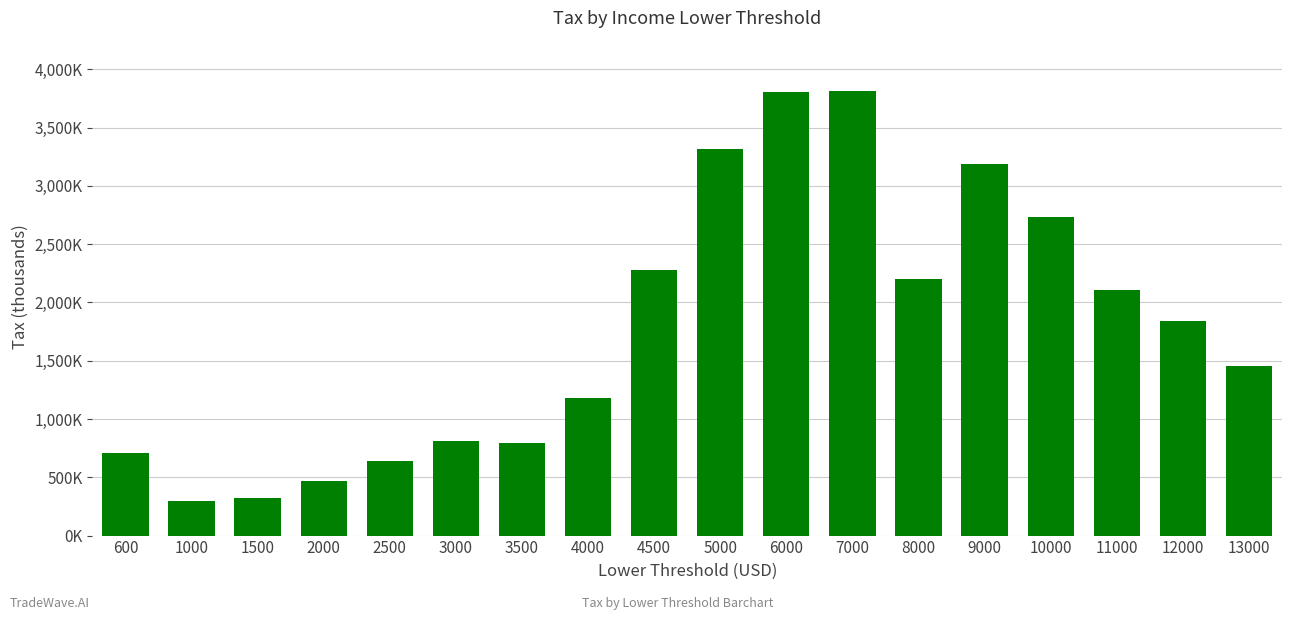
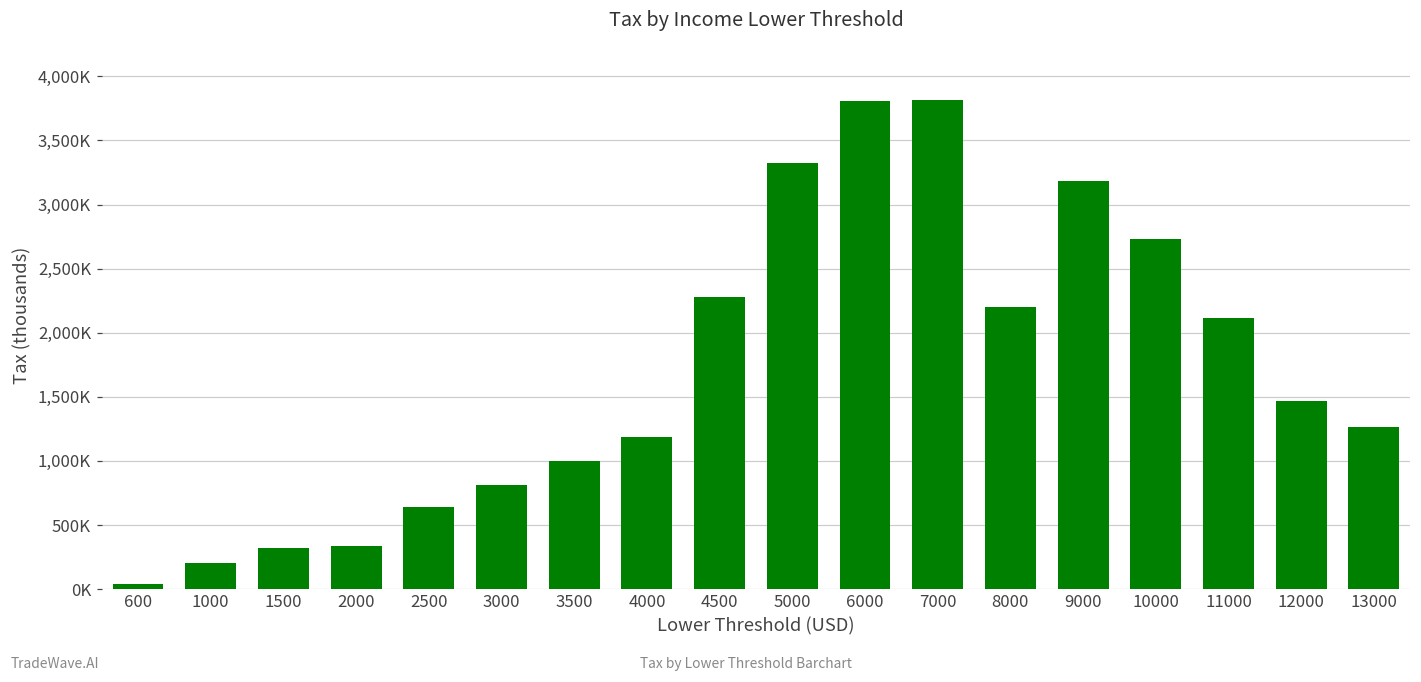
  {
-   "600": "710,000",
-   "1000": "300,000",
+   "600": "40,000",
+   "1000": "210,000",
    "1500": "320,000",
-   "2000": "470,000",
+   "2000": "340,000",
    "2500": "640,000",
    "3000": "810,000",
-   "3500": "800,000",
+   "3500": "1,000,000",
    "4000": "1,180,000",
    "4500": "2,280,000",
    "5000": "3,320,000",
    "6000": "3,800,000",
    "7000": "3,810,000",
    "8000": "2,200,000",
    "9000": "3,180,000",
    "10000": "2,730,000",
    "11000": "2,110,000",
-   "12000": "1,840,000",
-   "13000": "1,450,000"
+   "12000": "1,460,000",
+   "13000": "1,260,000"
  }
